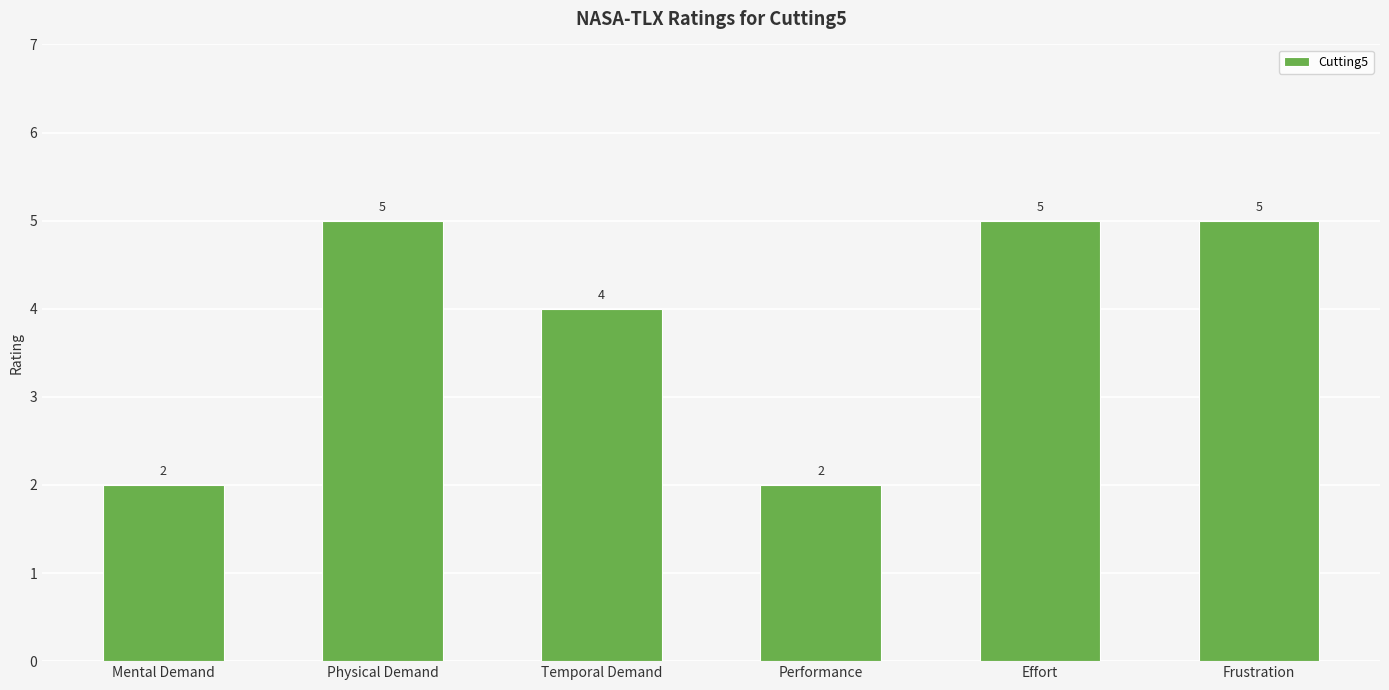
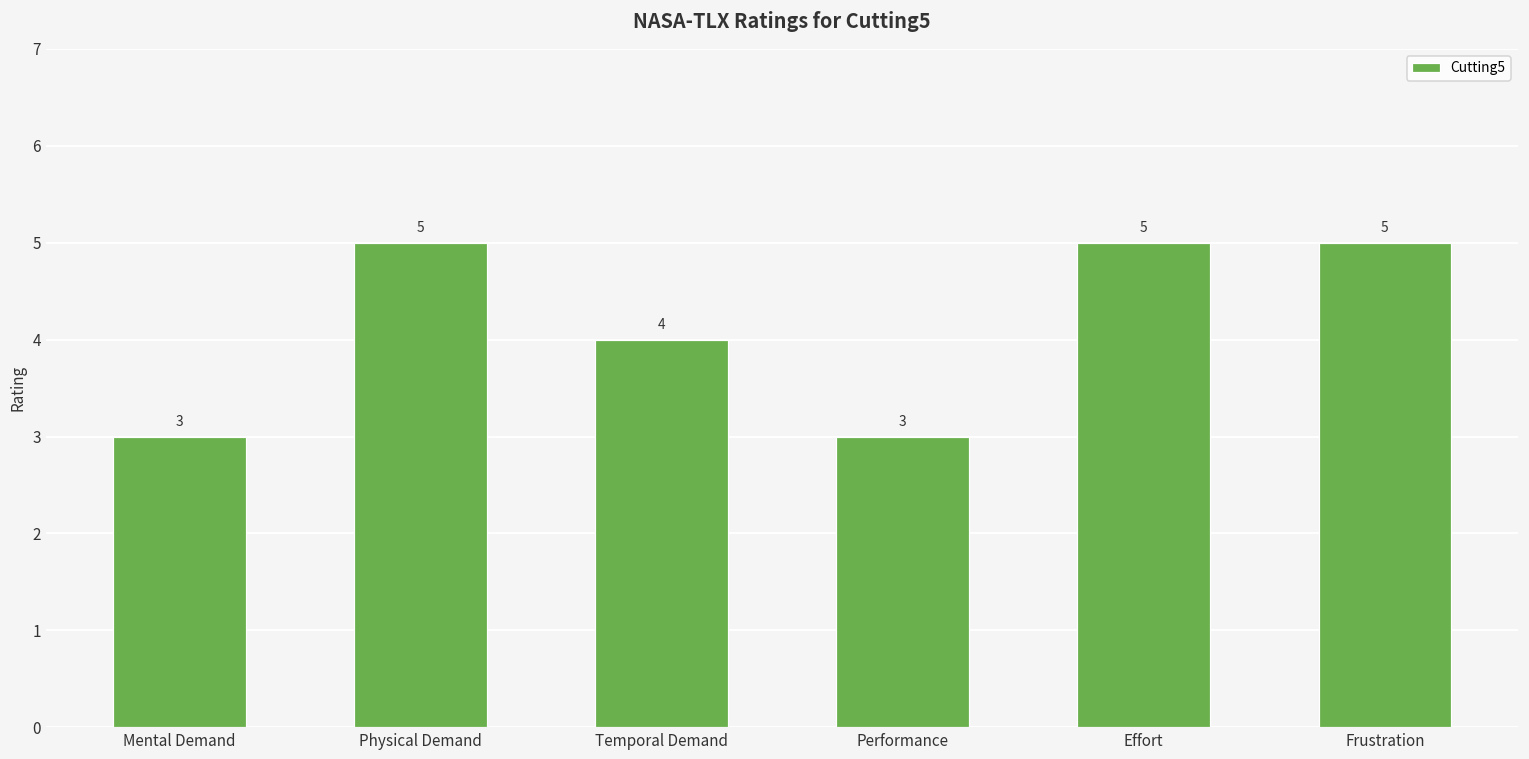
  {
-   "Mental Demand": 2,
+   "Mental Demand": 3,
    "Physical Demand": 5,
    "Temporal Demand": 4,
-   "Performance": 2,
+   "Performance": 3,
    "Effort": 5,
    "Frustration": 5
  }
